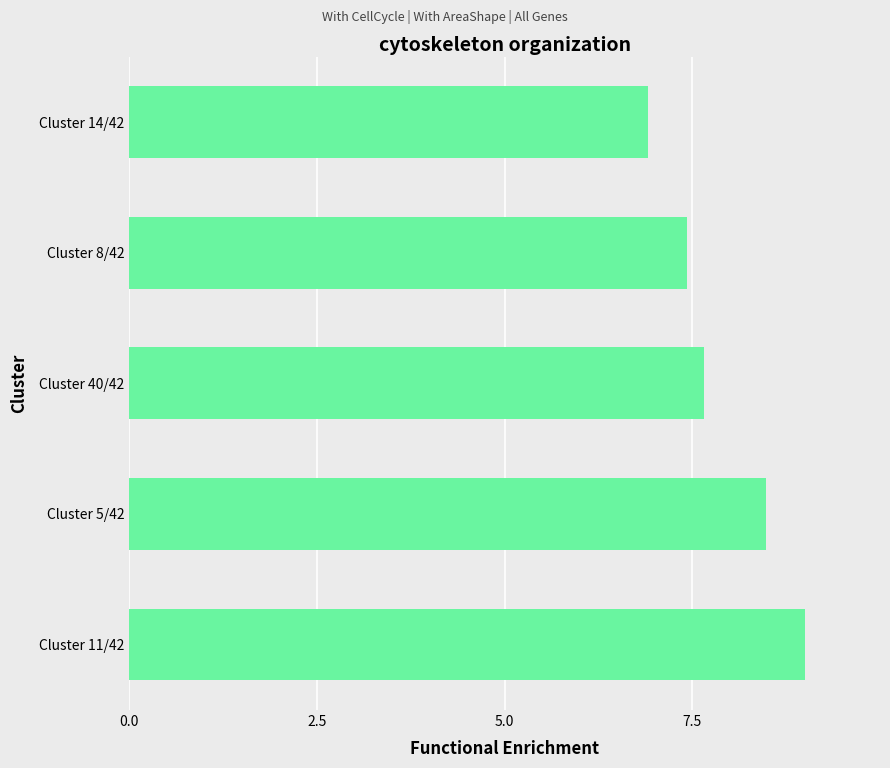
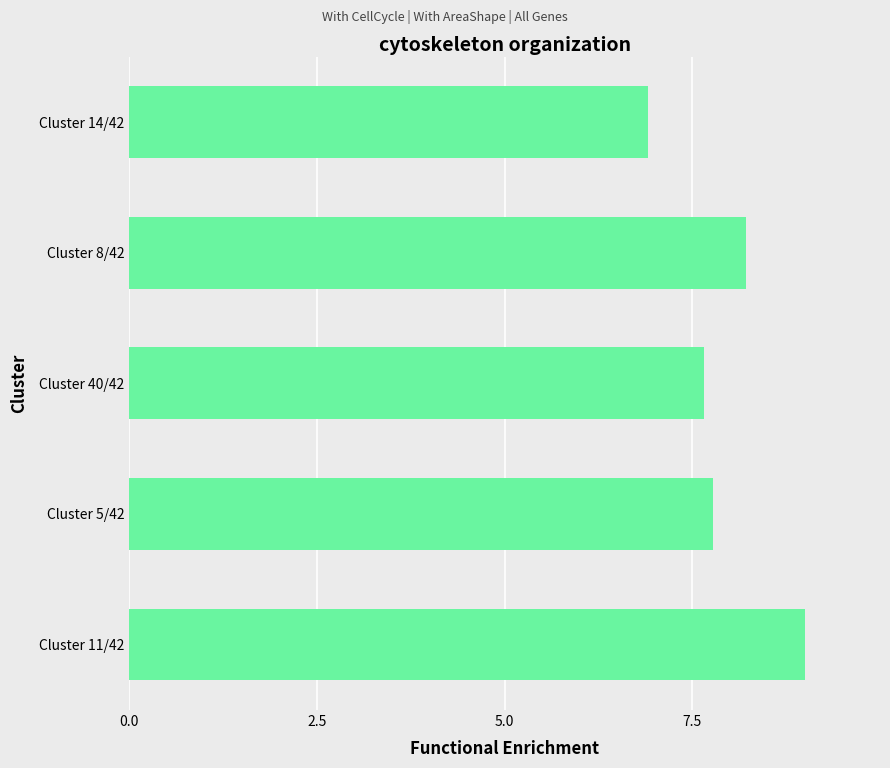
  {
    "Cluster 14/42": 6.9,
-   "Cluster 8/42": 7.4,
+   "Cluster 8/42": 8.2,
    "Cluster 40/42": 7.6,
-   "Cluster 5/42": 8.5,
+   "Cluster 5/42": 7.8,
    "Cluster 11/42": 9.0
  }
